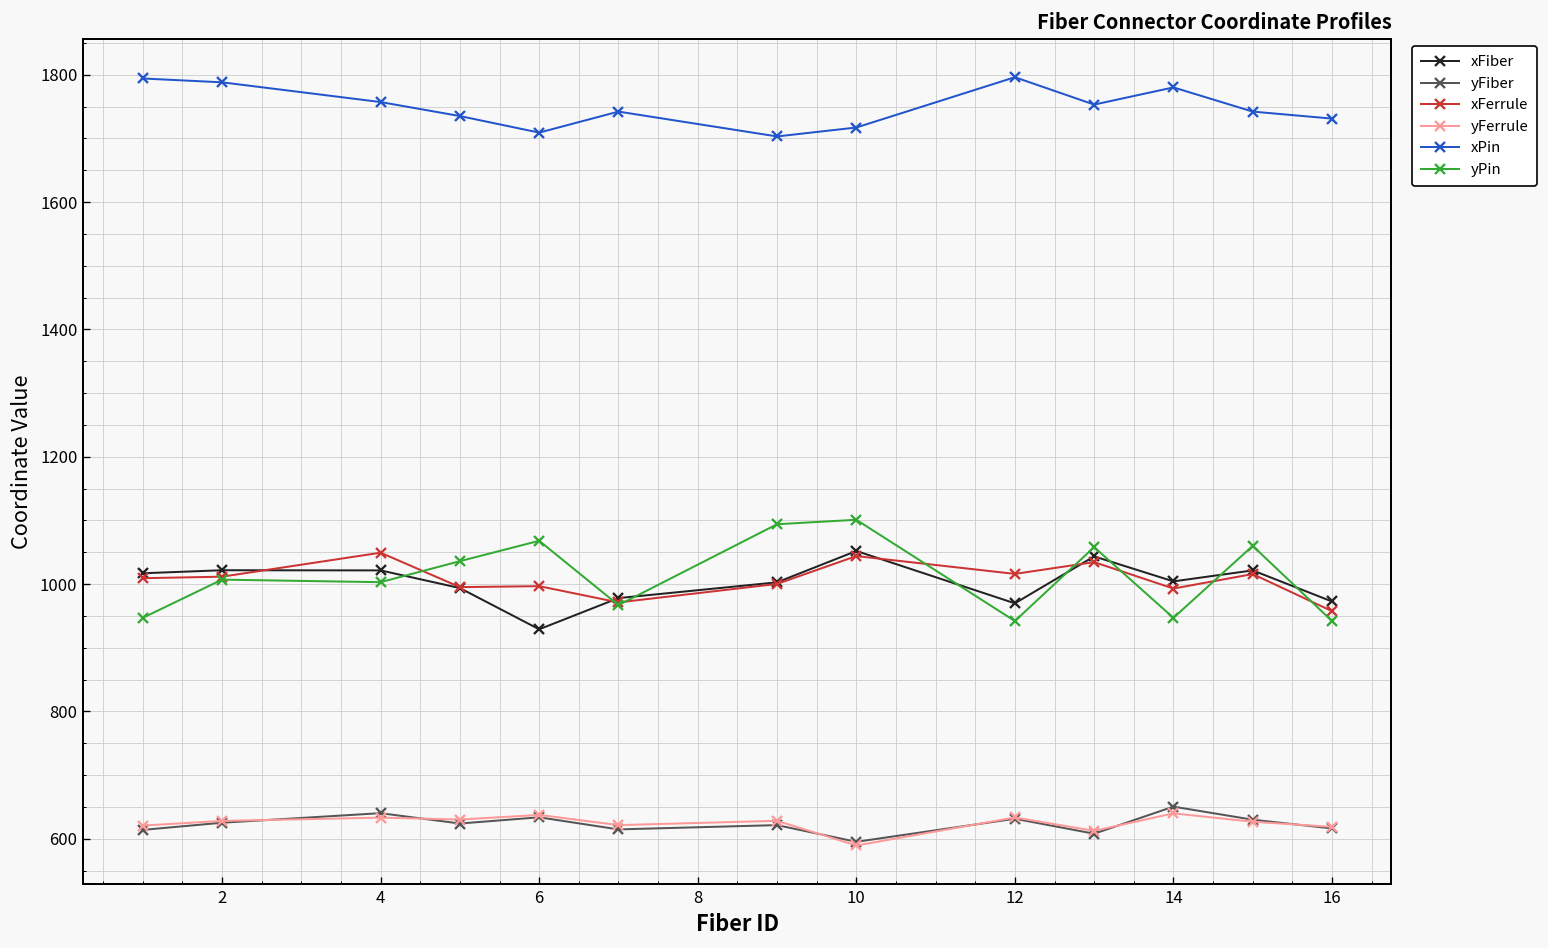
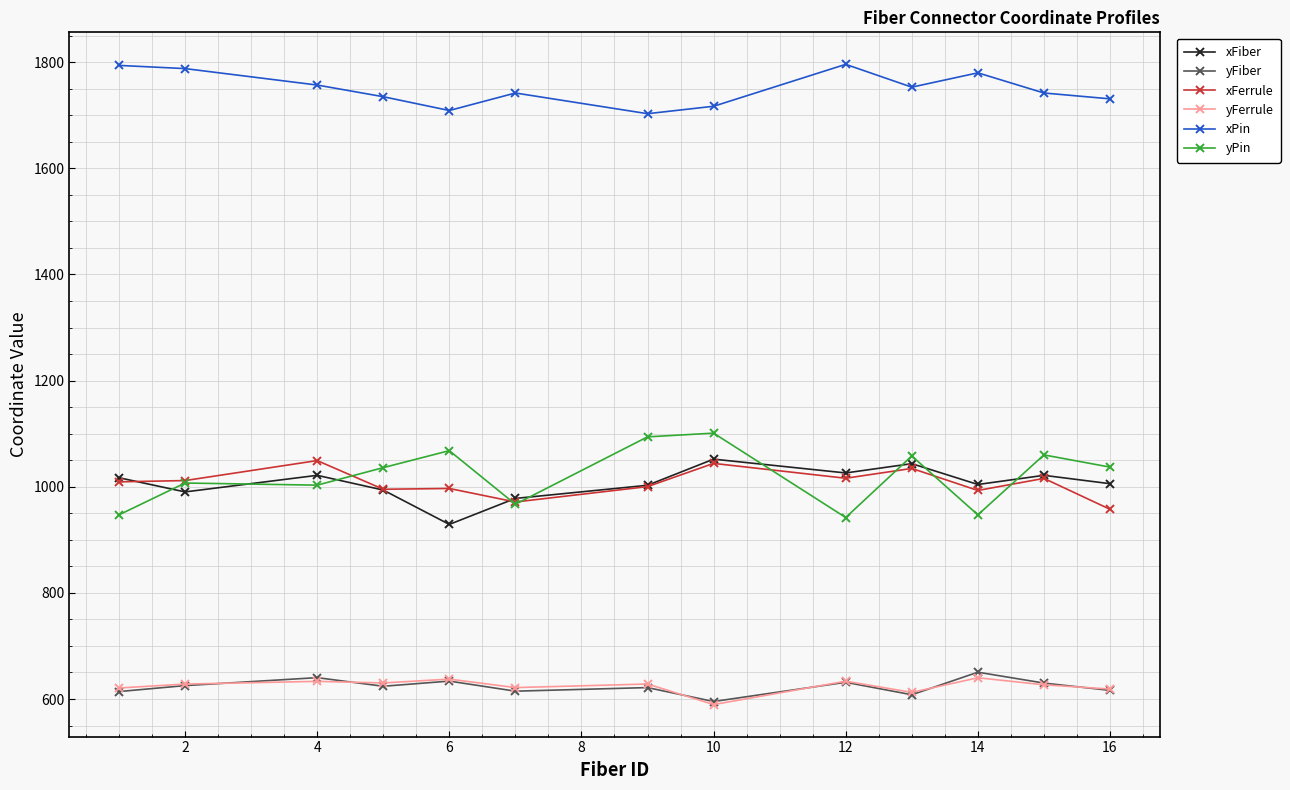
  {
    "xFiber": {
-     "2": 1020,
+     "2": 990,
      "4": 1020,
      "6": 930,
      "10": 1050,
-     "12": 970,
+     "12": 1030,
      "14": 1000,
-     "16": 970
+     "16": 1010
    },
    "yFiber": {
      "4": 640,
      "10": 600,
      "14": 650
    },
    "xFerrule": {
      "4": 1050,
      "6": 1000,
      "10": 1040,
      "12": 1020,
      "14": 990,
      "16": 960
    },
    "yFerrule": {
      "4": 630,
      "10": 590,
      "14": 640
    },
    "xPin": {
      "2": 1790,
      "4": 1760,
      "6": 1710,
      "10": 1720,
      "12": 1800,
      "14": 1780,
      "16": 1730
    },
    "yPin": {
      "4": 1000,
      "6": 1070,
      "10": 1100,
      "12": 940,
      "14": 950,
-     "16": 940
+     "16": 1040
    }
  }
